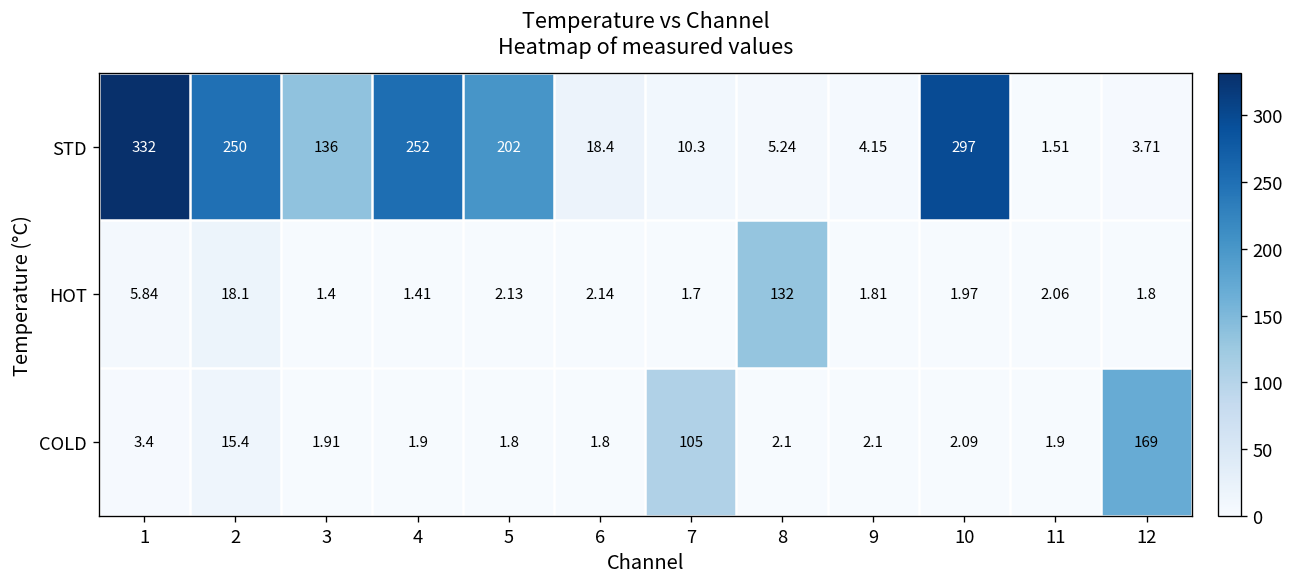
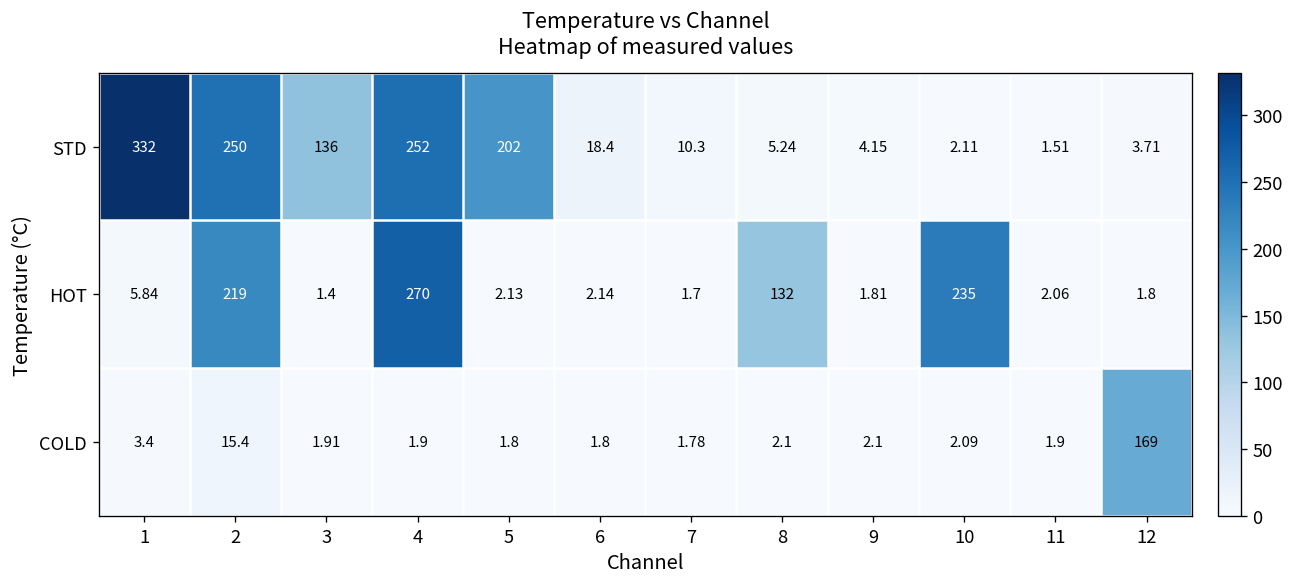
  {
    "STD": {
      "1": 332,
      "2": 250,
      "3": 136,
      "4": 252,
      "5": 202,
      "6": 18.4,
      "7": 10.3,
      "8": 5.24,
      "9": 4.15,
-     "10": 297,
+     "10": 2.11,
      "11": 1.51,
      "12": 3.71
    },
    "HOT": {
      "1": 5.84,
-     "2": 18.1,
+     "2": 219,
      "3": 1.4,
-     "4": 1.41,
+     "4": 270,
      "5": 2.13,
      "6": 2.14,
      "7": 1.7,
      "8": 132,
      "9": 1.81,
-     "10": 1.97,
+     "10": 235,
      "11": 2.06,
      "12": 1.8
    },
    "COLD": {
      "1": 3.4,
      "2": 15.4,
      "3": 1.91,
      "4": 1.9,
      "5": 1.8,
      "6": 1.8,
-     "7": 105,
+     "7": 1.78,
      "8": 2.1,
      "9": 2.1,
      "10": 2.09,
      "11": 1.9,
      "12": 169
    }
  }
